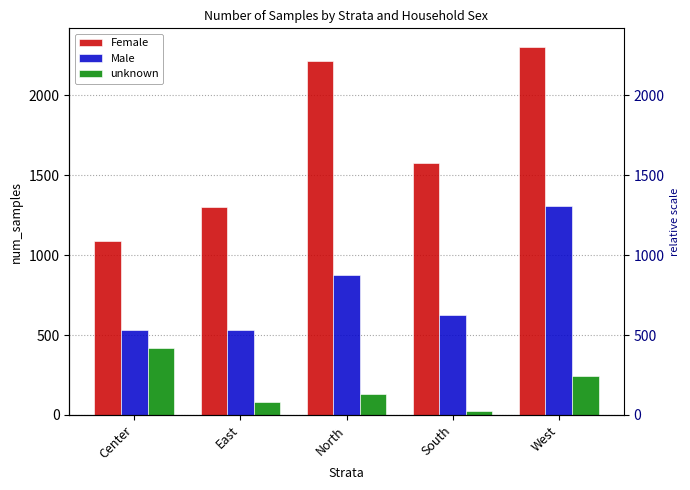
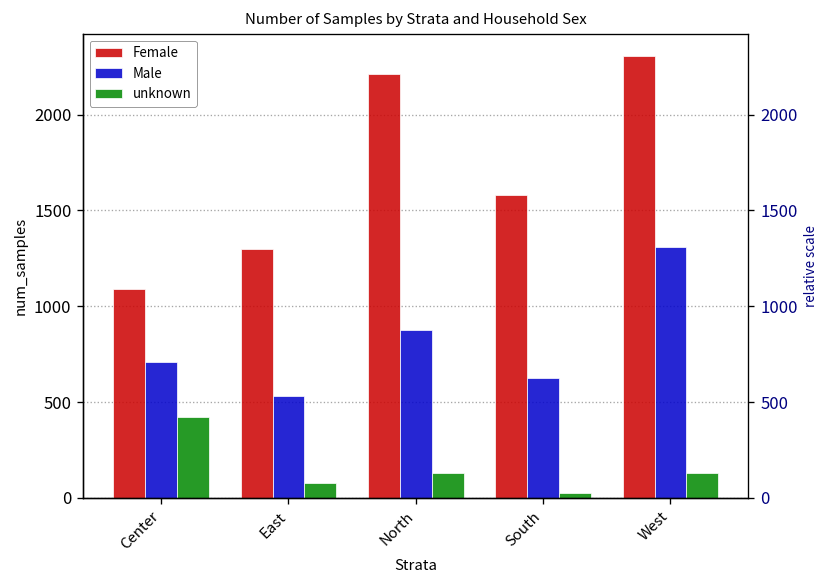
  {
    "Female": {
      "Center": 1090,
      "East": 1300,
      "North": 2210,
      "South": 1580,
      "West": 2310
    },
    "Male": {
-     "Center": 530,
+     "Center": 710,
      "East": 530,
      "North": 880,
      "South": 630,
      "West": 1310
    },
    "unknown": {
      "Center": 420,
      "East": 80,
      "North": 130,
      "South": 30,
-     "West": 240
+     "West": 130
    }
  }
